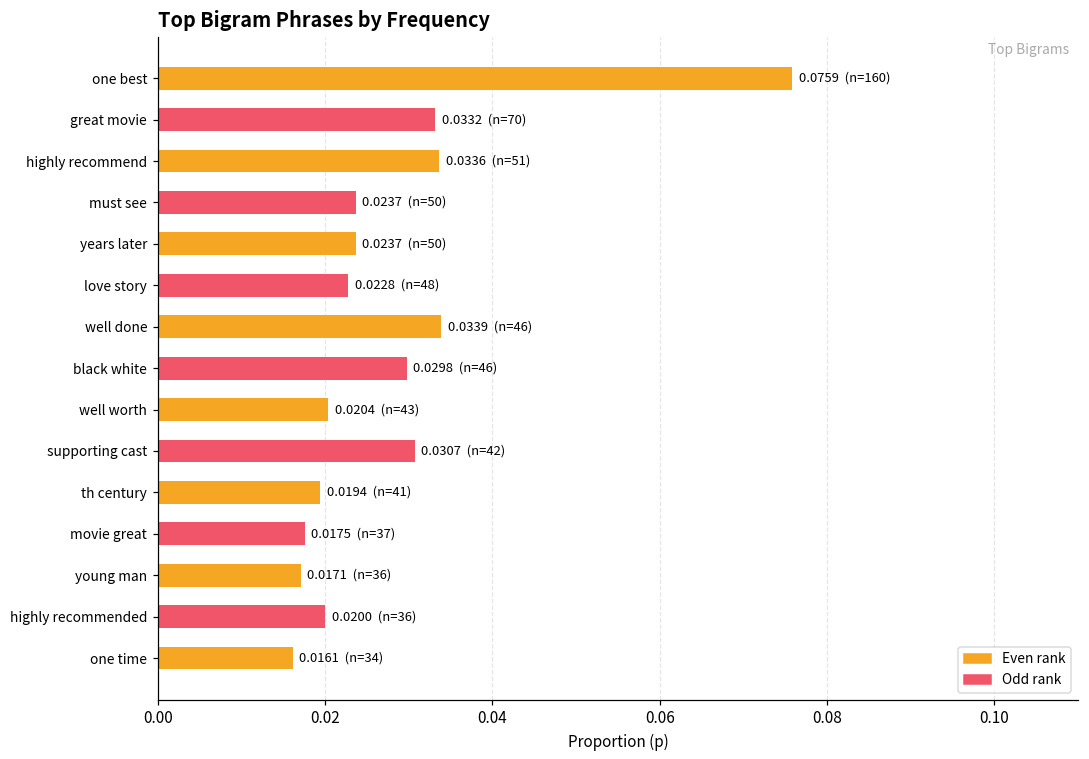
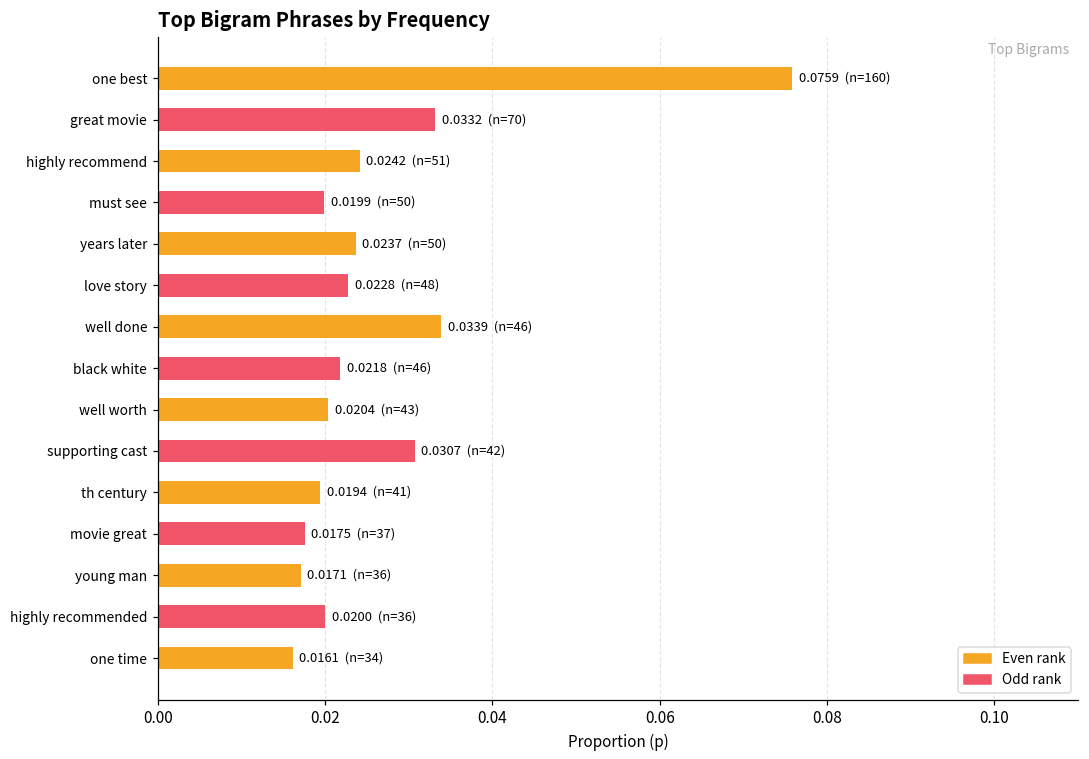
  {
    "one best": 0.0759,
    "great movie": 0.0332,
-   "highly recommend": 0.0336,
-   "must see": 0.0237,
+   "highly recommend": 0.0242,
+   "must see": 0.0199,
    "years later": 0.0237,
    "love story": 0.0228,
    "well done": 0.0339,
-   "black white": 0.0298,
+   "black white": 0.0218,
    "well worth": 0.0204,
    "supporting cast": 0.0307,
    "th century": 0.0194,
    "movie great": 0.0175,
    "young man": 0.0171,
    "highly recommended": 0.0200,
    "one time": 0.0161
  }
